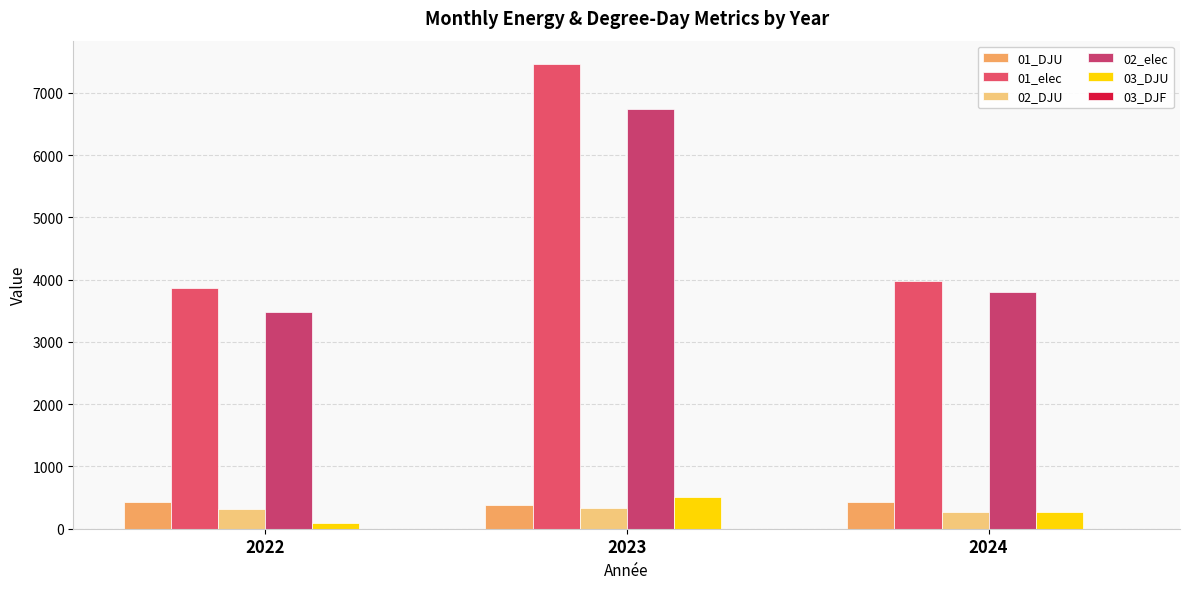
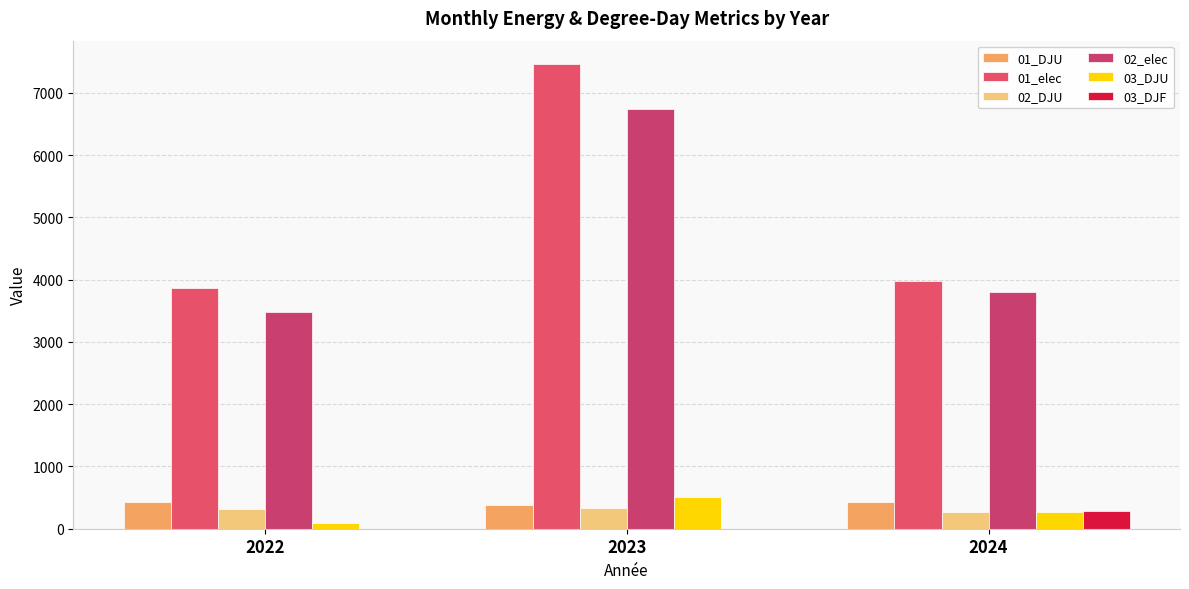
  {
    "03_DJU": {
      "2022": 100,
      "2023": 500,
      "2024": 300
    },
    "03_DJF": {
-     "2024": 0
+     "2024": 300
    }
  }
